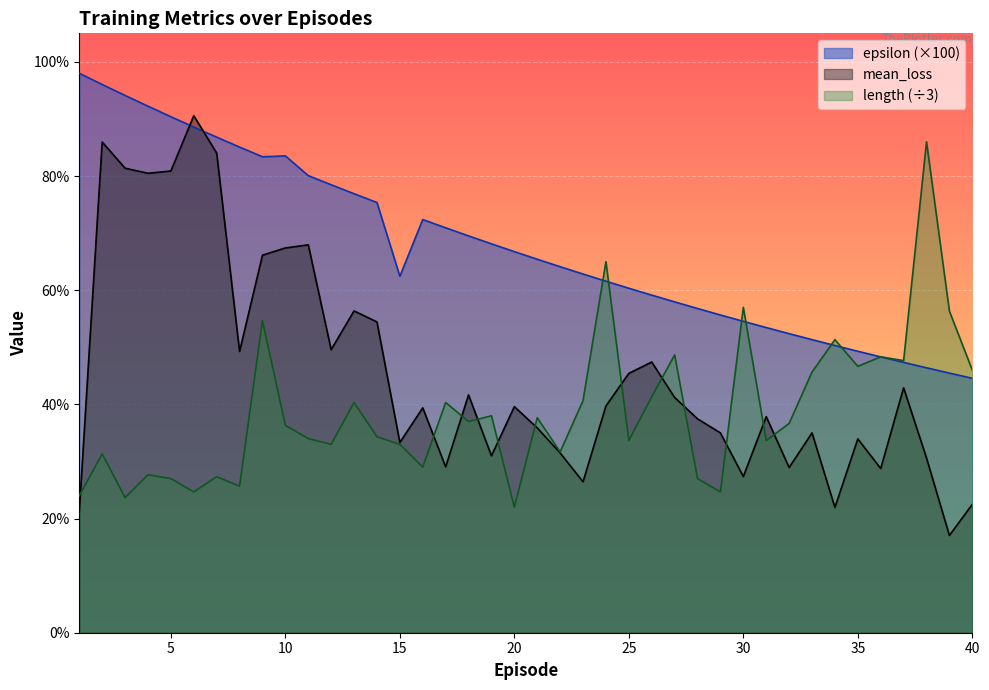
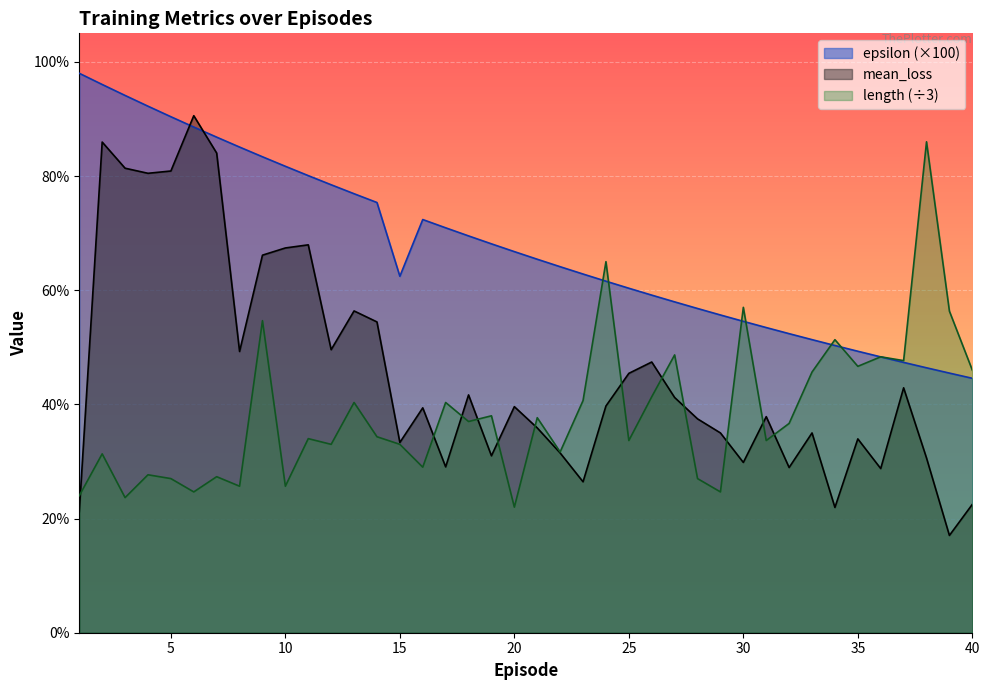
  {
    "epsilon (×100)": {
      "5": "90%",
-     "10": "84%",
+     "10": "82%",
      "15": "62%",
      "20": "67%",
      "25": "60%",
      "30": "55%",
      "35": "49%",
      "40": "45%"
    },
    "mean_loss": {
      "5": "81%",
      "10": "67%",
      "20": "40%",
      "25": "45%",
-     "30": "27%",
+     "30": "30%",
      "35": "34%",
      "40": "22%"
    },
    "length (÷3)": {
      "5": "27%",
-     "10": "36%",
+     "10": "26%",
      "20": "22%",
      "25": "34%",
      "30": "57%",
      "35": "47%",
      "40": "46%"
    }
  }
